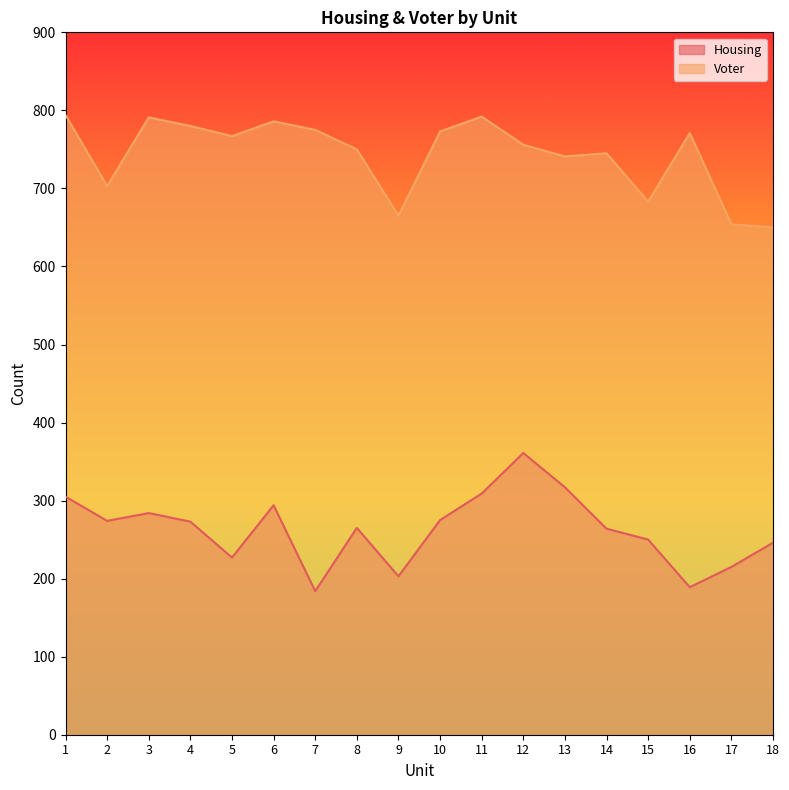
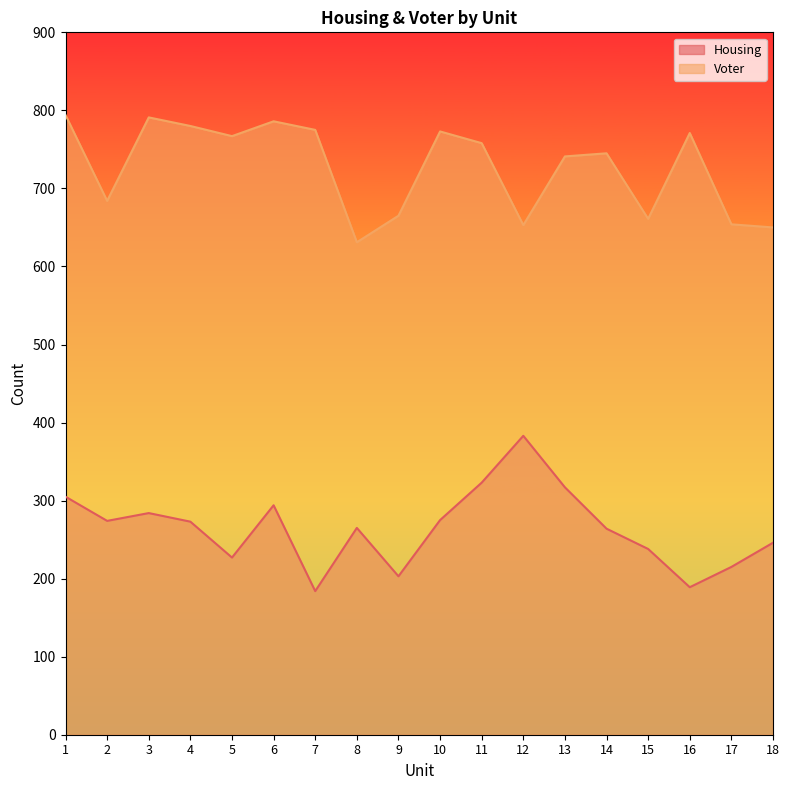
  {
    "Housing": {
      "1": 310,
      "2": 270,
      "3": 280,
      "4": 270,
      "5": 230,
      "6": 290,
      "7": 180,
      "8": 270,
      "9": 200,
      "10": 280,
-     "11": 310,
-     "12": 360,
+     "11": 320,
+     "12": 380,
      "13": 320,
      "14": 260,
-     "15": 250,
+     "15": 240,
      "16": 190,
      "17": 220,
      "18": 250
    },
    "Voter": {
      "1": 790,
-     "2": 700,
+     "2": 680,
      "3": 790,
      "4": 780,
      "5": 770,
      "6": 790,
      "7": 780,
-     "8": 750,
+     "8": 630,
      "9": 670,
      "10": 770,
-     "11": 790,
-     "12": 760,
+     "11": 760,
+     "12": 650,
      "13": 740,
      "14": 750,
-     "15": 680,
+     "15": 660,
      "16": 770,
      "17": 650,
      "18": 650
    }
  }
